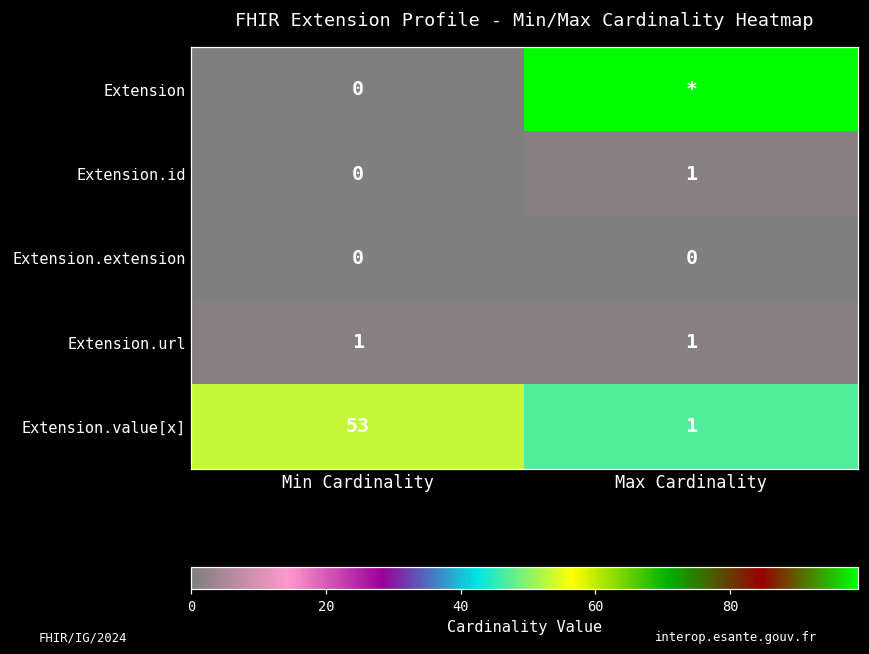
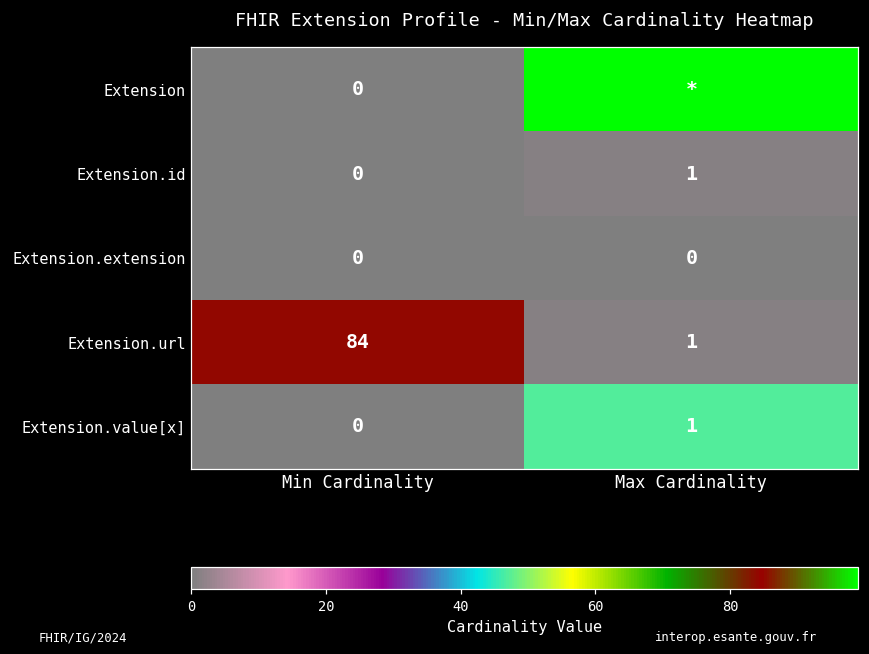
  {
    "Extension": {
      "Min Cardinality": 0
    },
    "Extension.id": {
      "Min Cardinality": 0,
      "Max Cardinality": 1
    },
    "Extension.extension": {
      "Min Cardinality": 0,
      "Max Cardinality": 0
    },
    "Extension.url": {
-     "Min Cardinality": 1,
+     "Min Cardinality": 84,
      "Max Cardinality": 1
    },
    "Extension.value[x]": {
-     "Min Cardinality": 53,
+     "Min Cardinality": 0,
      "Max Cardinality": 1
    }
  }
